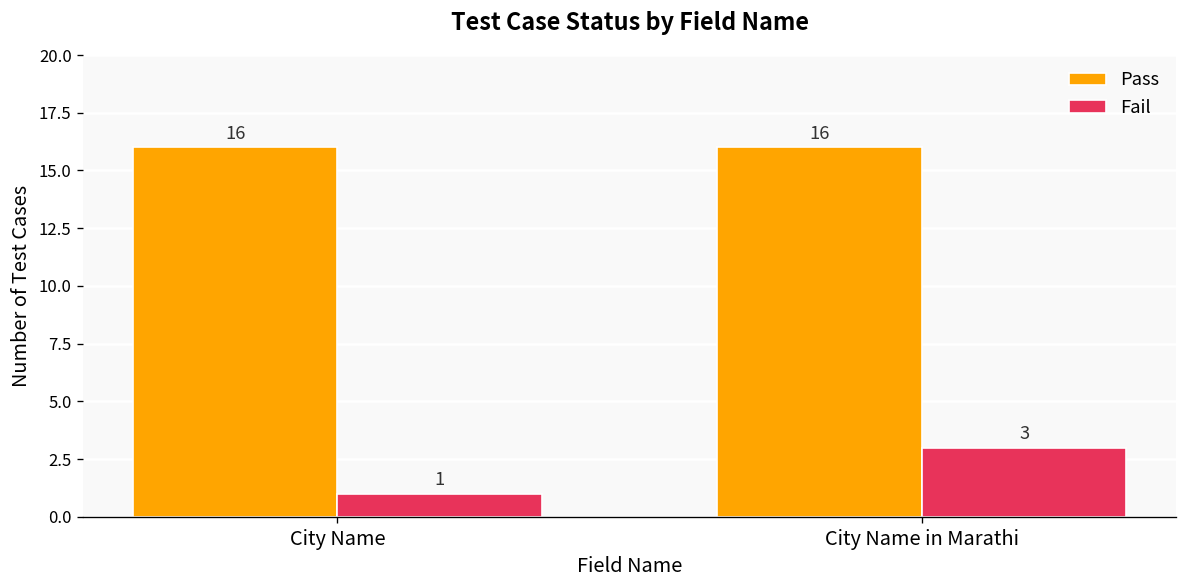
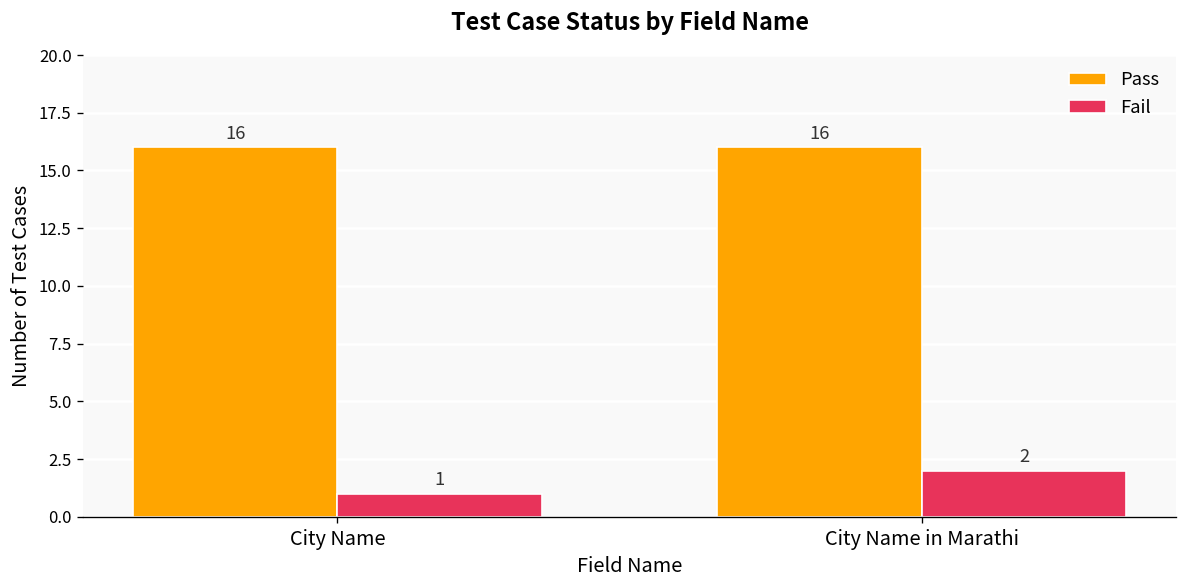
  {
    "Pass": {
      "City Name": 16,
      "City Name in Marathi": 16
    },
    "Fail": {
      "City Name": 1,
-     "City Name in Marathi": 3
+     "City Name in Marathi": 2
    }
  }
